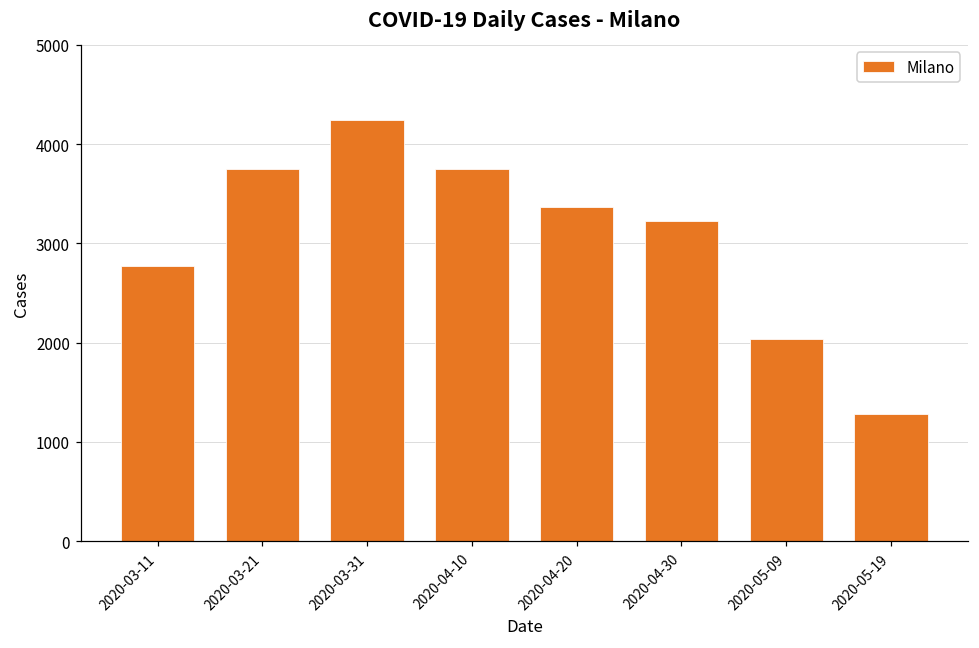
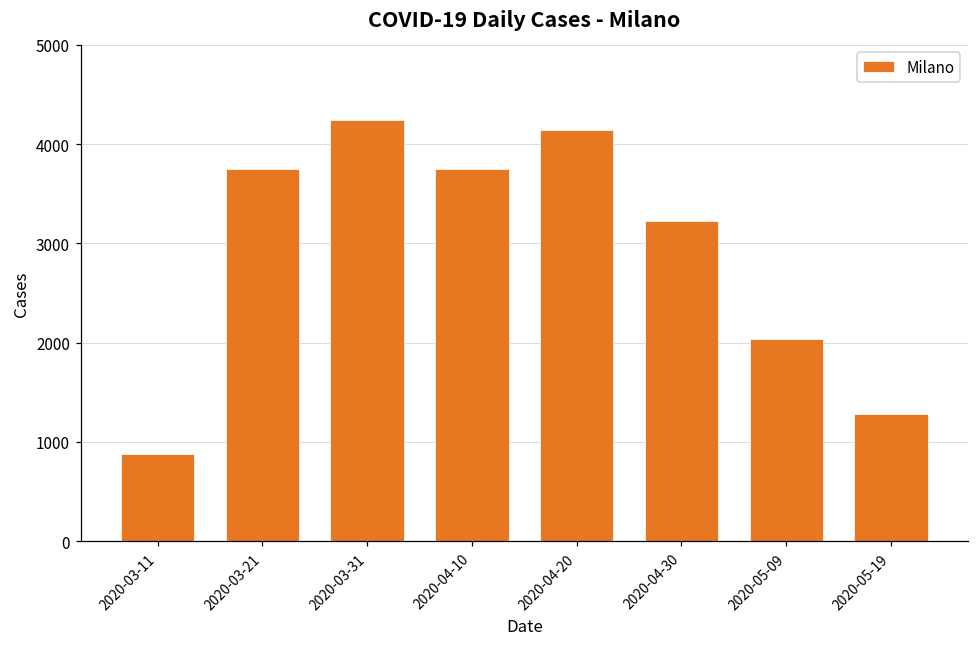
  {
-   "2020-03-11": 2800,
+   "2020-03-11": 900,
    "2020-03-21": 3700,
    "2020-03-31": 4200,
    "2020-04-10": 3700,
-   "2020-04-20": 3400,
+   "2020-04-20": 4100,
    "2020-04-30": 3200,
    "2020-05-09": 2000,
    "2020-05-19": 1300
  }
